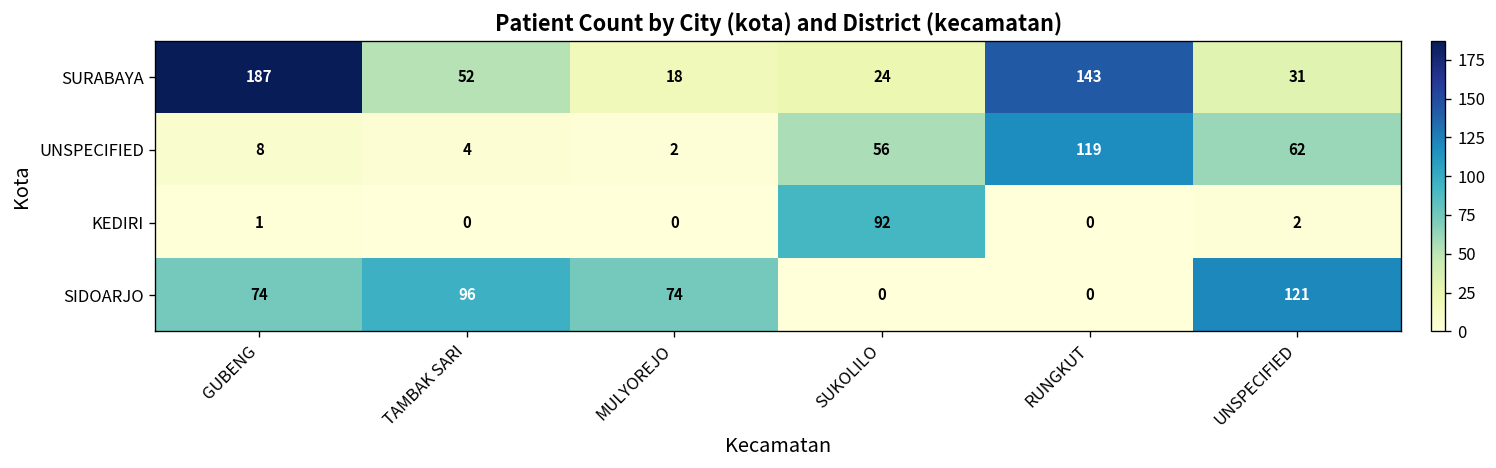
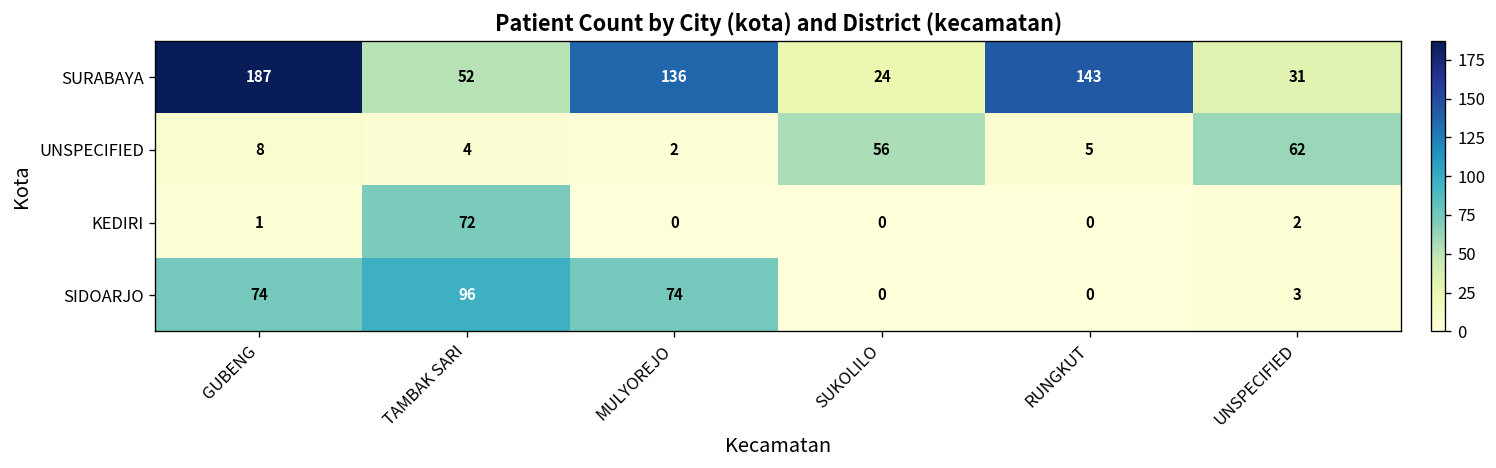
  {
    "SURABAYA": {
      "GUBENG": 187,
      "TAMBAK SARI": 52,
-     "MULYOREJO": 18,
+     "MULYOREJO": 136,
      "SUKOLILO": 24,
      "RUNGKUT": 143,
      "UNSPECIFIED": 31
    },
    "UNSPECIFIED": {
      "GUBENG": 8,
      "TAMBAK SARI": 4,
      "MULYOREJO": 2,
      "SUKOLILO": 56,
-     "RUNGKUT": 119,
+     "RUNGKUT": 5,
      "UNSPECIFIED": 62
    },
    "KEDIRI": {
      "GUBENG": 1,
-     "TAMBAK SARI": 0,
+     "TAMBAK SARI": 72,
      "MULYOREJO": 0,
-     "SUKOLILO": 92,
+     "SUKOLILO": 0,
      "RUNGKUT": 0,
      "UNSPECIFIED": 2
    },
    "SIDOARJO": {
      "GUBENG": 74,
      "TAMBAK SARI": 96,
      "MULYOREJO": 74,
      "SUKOLILO": 0,
      "RUNGKUT": 0,
-     "UNSPECIFIED": 121
+     "UNSPECIFIED": 3
    }
  }
